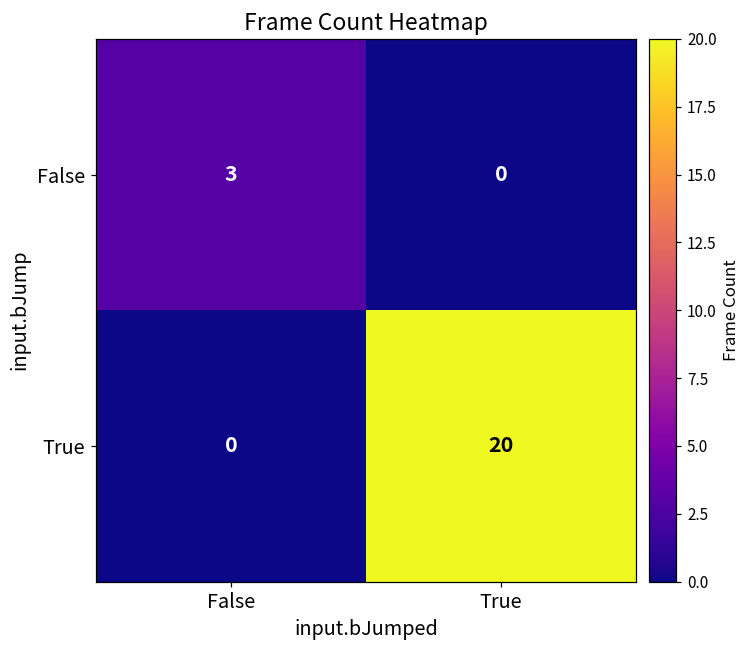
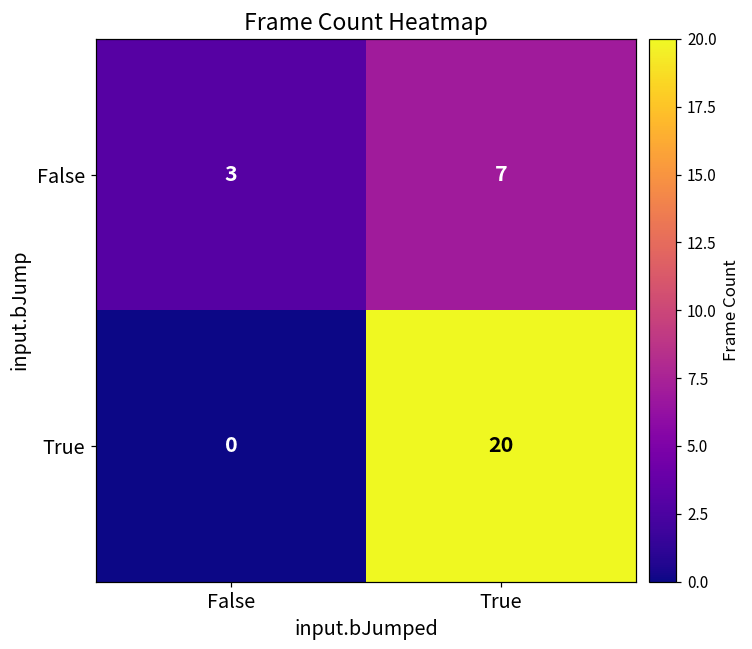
  {
    "False": {
      "False": 3,
-     "True": 0
+     "True": 7
    },
    "True": {
      "False": 0,
      "True": 20
    }
  }
